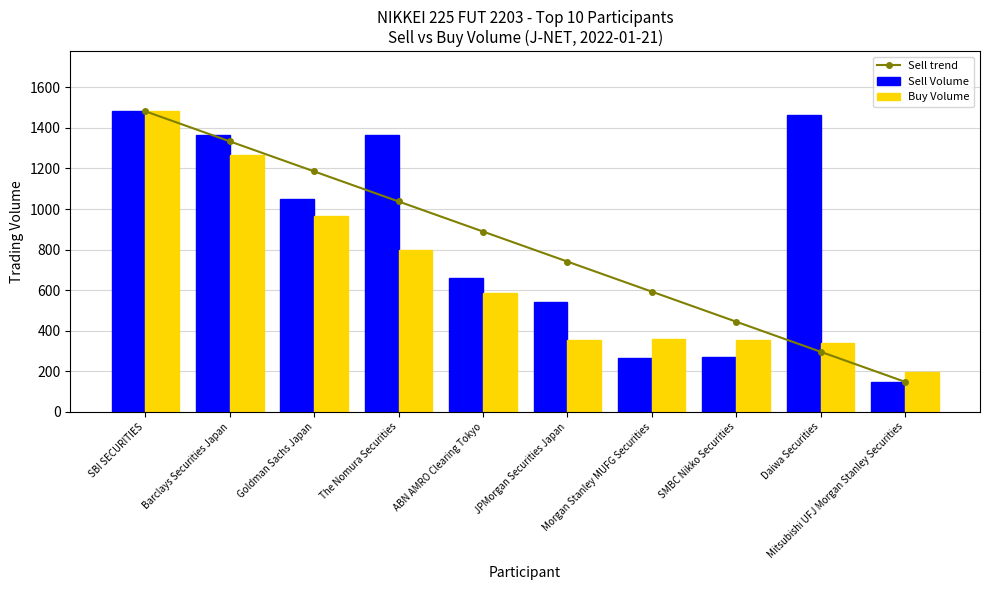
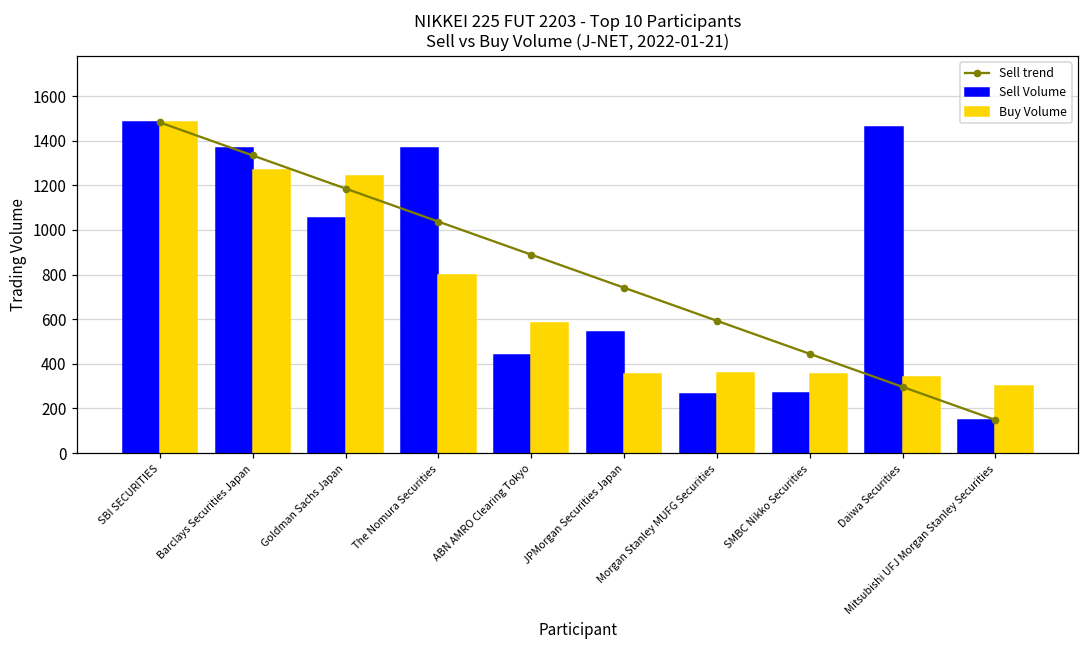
  {
    "Sell Volume": {
      "SBI SECURITIES": 1480,
      "Barclays Securities Japan": 1370,
      "Goldman Sachs Japan": 1050,
      "The Nomura Securities": 1370,
-     "ABN AMRO Clearing Tokyo": 660,
+     "ABN AMRO Clearing Tokyo": 440,
      "JPMorgan Securities Japan": 540,
      "Morgan Stanley MUFG Securities": 270,
      "SMBC Nikko Securities": 270,
      "Daiwa Securities": 1460,
      "Mitsubishi UFJ Morgan Stanley Securities": 150
    },
    "Sell trend": {
      "SBI SECURITIES": 1480,
      "Barclays Securities Japan": 1330,
      "Goldman Sachs Japan": 1190,
      "The Nomura Securities": 1040,
      "ABN AMRO Clearing Tokyo": 890,
      "JPMorgan Securities Japan": 740,
      "Morgan Stanley MUFG Securities": 590,
      "SMBC Nikko Securities": 440,
      "Daiwa Securities": 300,
      "Mitsubishi UFJ Morgan Stanley Securities": 150
    },
    "Buy Volume": {
      "SBI SECURITIES": 1480,
      "Barclays Securities Japan": 1270,
-     "Goldman Sachs Japan": 970,
+     "Goldman Sachs Japan": 1240,
      "The Nomura Securities": 800,
      "ABN AMRO Clearing Tokyo": 580,
      "JPMorgan Securities Japan": 350,
      "Morgan Stanley MUFG Securities": 360,
      "SMBC Nikko Securities": 350,
      "Daiwa Securities": 340,
-     "Mitsubishi UFJ Morgan Stanley Securities": 200
+     "Mitsubishi UFJ Morgan Stanley Securities": 300
    }
  }
